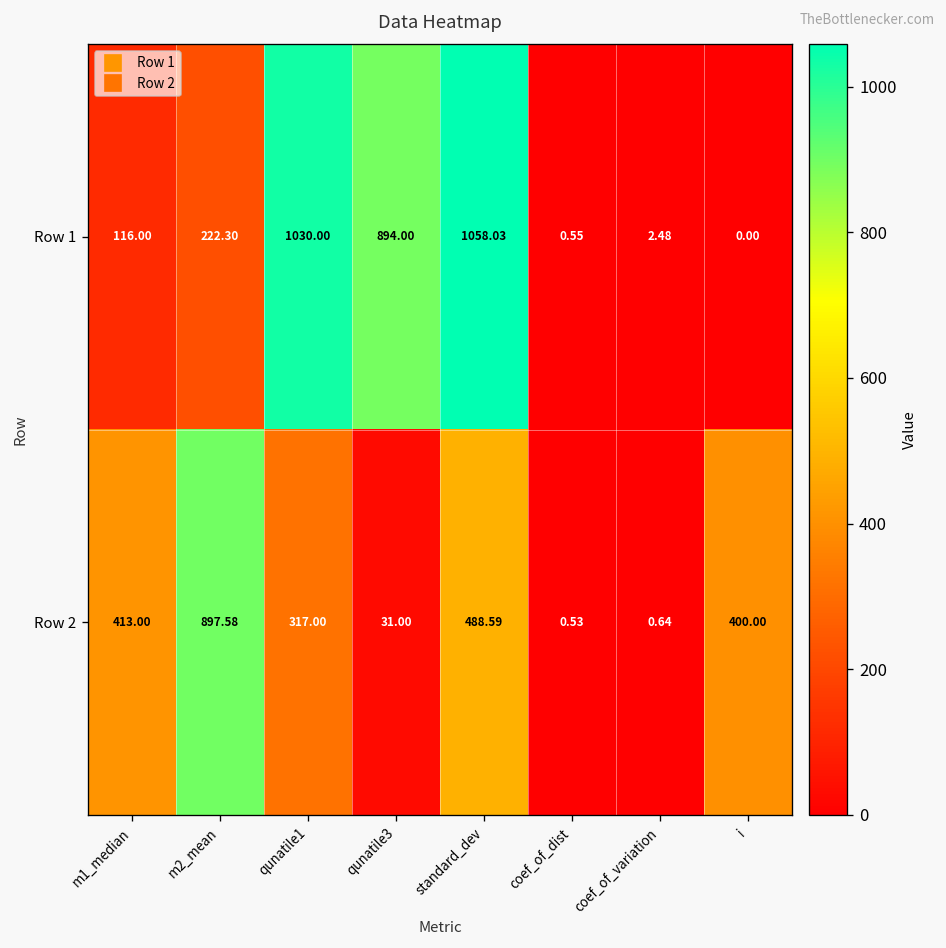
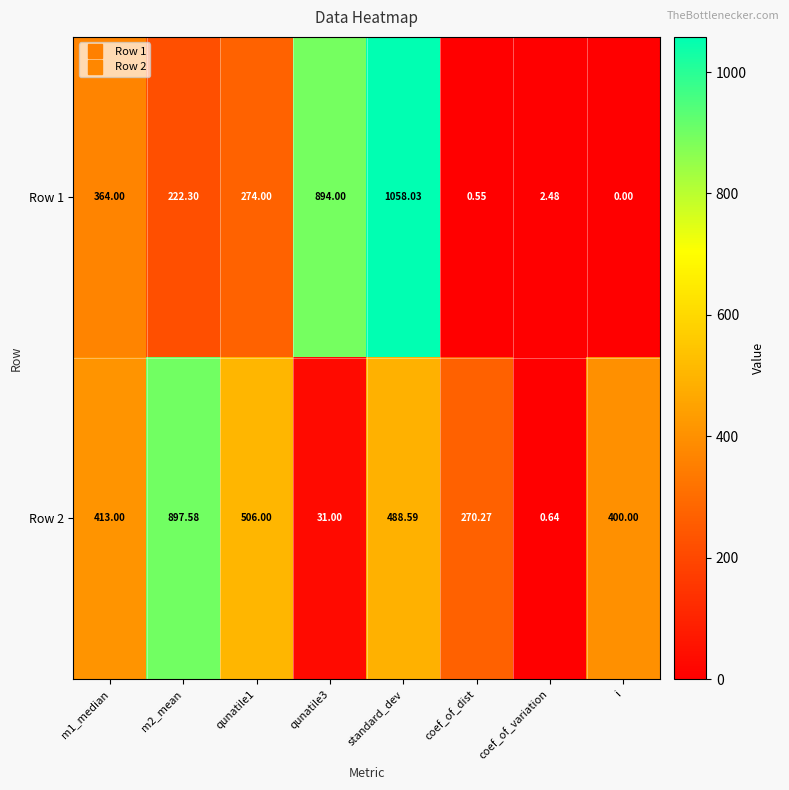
  {
    "Row 1": {
-     "m1_median": 116.00,
+     "m1_median": 364.00,
      "m2_mean": 222.30,
-     "qunatile1": 1030.00,
+     "qunatile1": 274.00,
      "qunatile3": 894.00,
      "standard_dev": 1058.03,
      "coef_of_dist": 0.55,
      "coef_of_variation": 2.48,
      "i": 0.00
    },
    "Row 2": {
      "m1_median": 413.00,
      "m2_mean": 897.58,
-     "qunatile1": 317.00,
+     "qunatile1": 506.00,
      "qunatile3": 31.00,
      "standard_dev": 488.59,
-     "coef_of_dist": 0.53,
+     "coef_of_dist": 270.27,
      "coef_of_variation": 0.64,
      "i": 400.00
    }
  }
